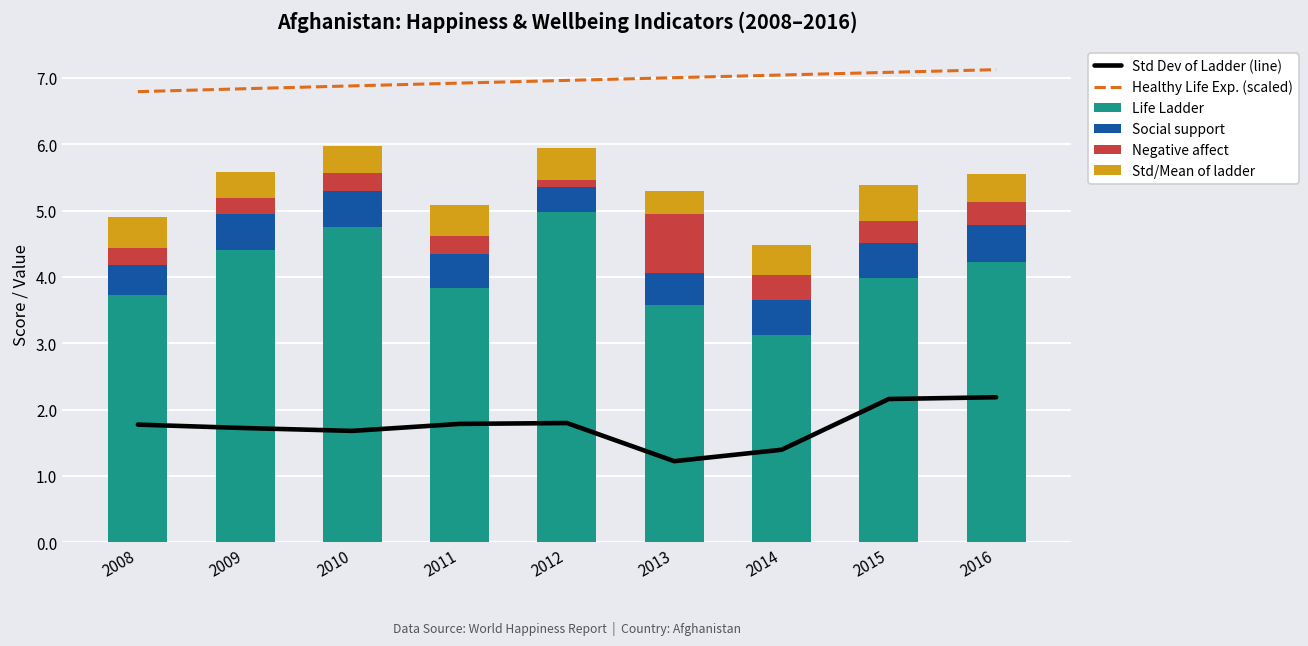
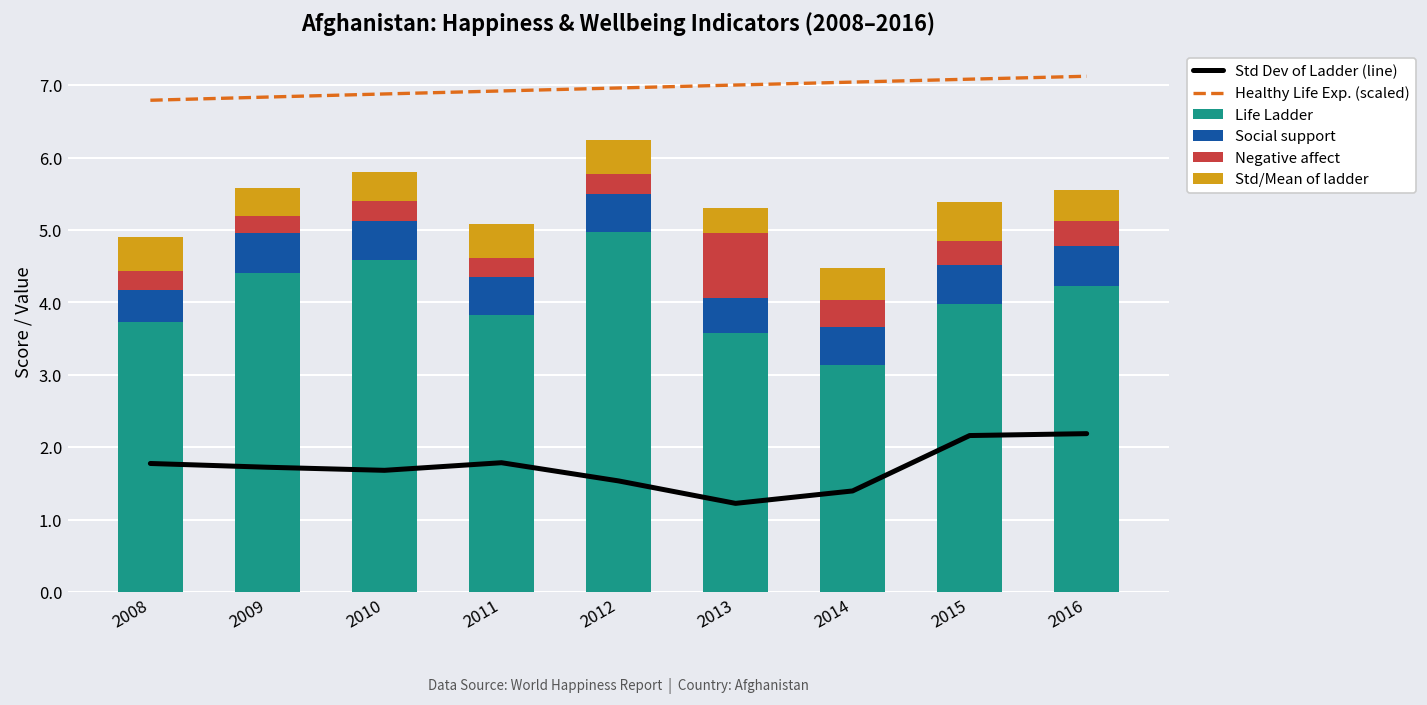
  {
    "Std Dev of Ladder (line)": {
      "2008": 1.8,
      "2009": 1.7,
      "2010": 1.7,
      "2011": 1.8,
-     "2012": 1.8,
+     "2012": 1.5,
      "2013": 1.2,
      "2014": 1.4,
      "2015": 2.2,
      "2016": 2.2
    },
    "Life Ladder": {
      "2008": 3.7,
      "2009": 4.4,
-     "2010": 4.8,
+     "2010": 4.6,
      "2011": 3.8,
      "2012": 5.0,
      "2013": 3.6,
      "2014": 3.1,
      "2015": 4.0,
      "2016": 4.2
    },
    "Social support": {
      "2008": 0.5,
      "2009": 0.6,
      "2010": 0.5,
      "2011": 0.5,
-     "2012": 0.4,
+     "2012": 0.5,
      "2013": 0.5,
      "2014": 0.5,
      "2015": 0.5,
      "2016": 0.6
    },
    "Negative affect": {
      "2008": 0.3,
      "2009": 0.2,
      "2010": 0.3,
      "2011": 0.3,
-     "2012": 0.1,
+     "2012": 0.3,
      "2013": 0.9,
      "2014": 0.4,
      "2015": 0.3,
      "2016": 0.3
    }
  }
